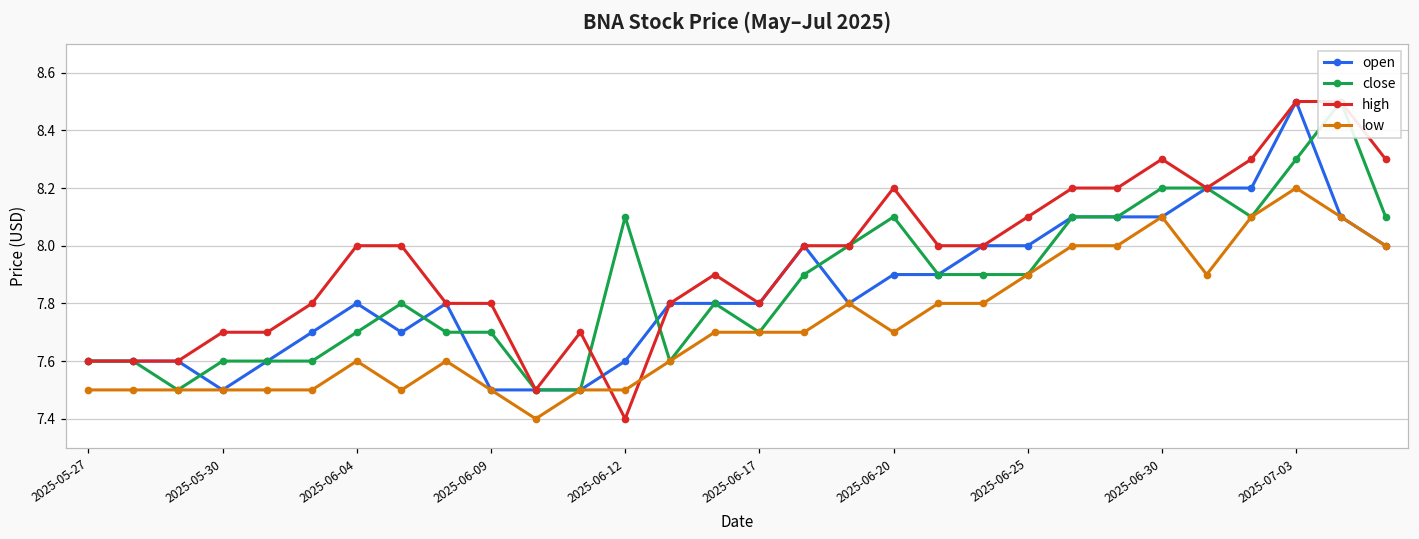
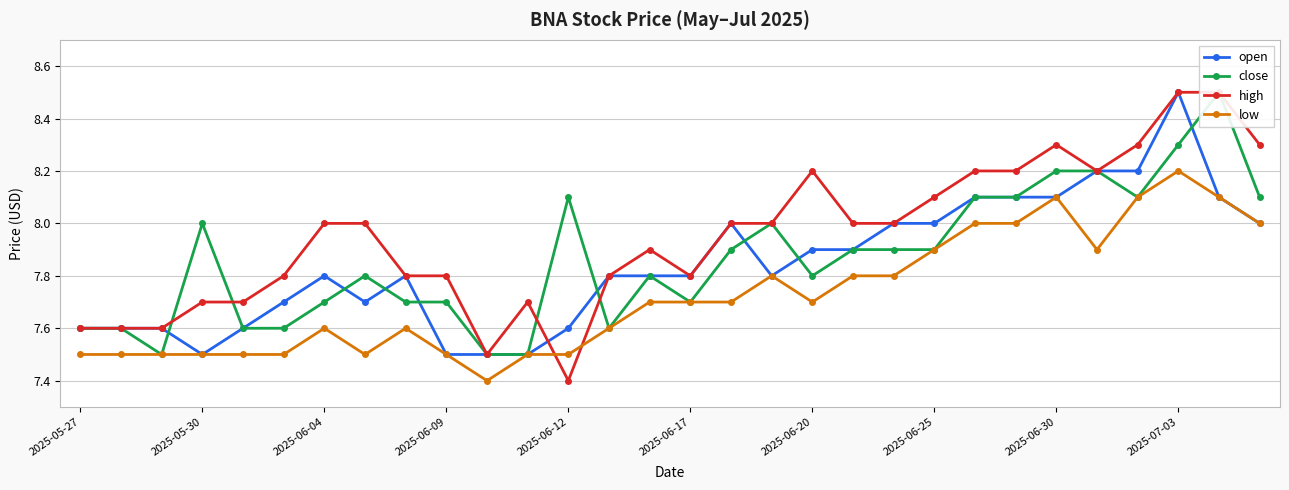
  {
    "open": {
      "2025-06-04": 7.8,
      "2025-06-12": 7.6,
      "2025-06-20": 7.9,
      "2025-06-25": 8.0
    },
    "close": {
-     "2025-05-30": 7.6,
+     "2025-05-30": 8.0,
      "2025-06-04": 7.7,
      "2025-06-09": 7.7,
      "2025-06-12": 8.1,
-     "2025-06-20": 8.1,
+     "2025-06-20": 7.8,
      "2025-06-30": 8.2,
      "2025-07-03": 8.3
    },
    "high": {
      "2025-05-30": 7.7,
      "2025-06-04": 8.0,
      "2025-06-09": 7.8,
      "2025-06-12": 7.4,
      "2025-06-20": 8.2,
      "2025-06-25": 8.1,
      "2025-06-30": 8.3
    },
    "low": {
      "2025-05-27": 7.5,
      "2025-06-04": 7.6,
      "2025-06-12": 7.5,
      "2025-06-20": 7.7,
      "2025-07-03": 8.2
    }
  }
